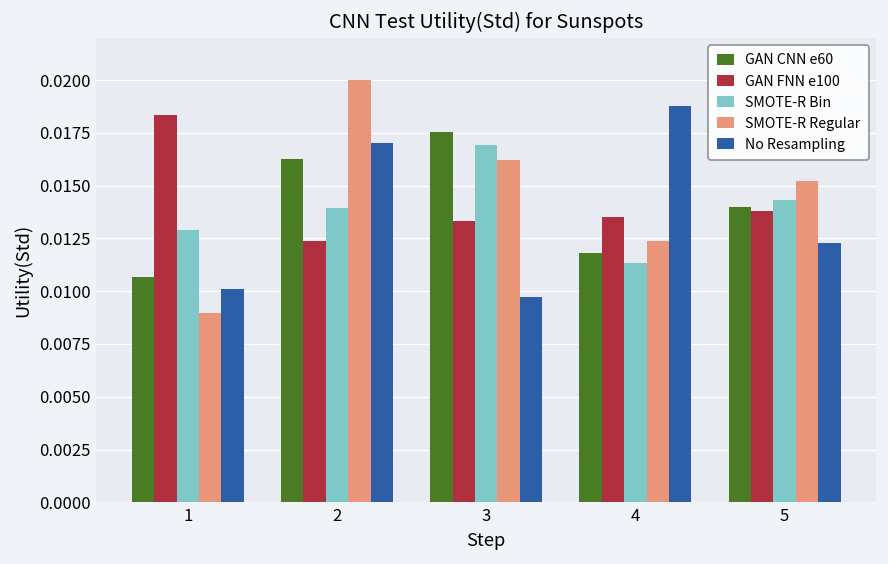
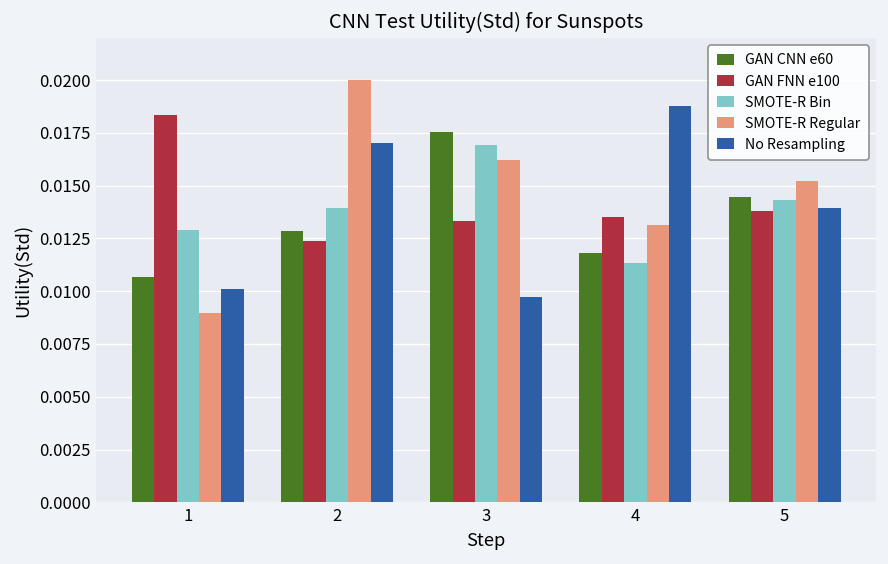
  {
    "GAN CNN e60": {
      "1": 0.0107,
-     "2": 0.0162,
+     "2": 0.0129,
      "3": 0.0175,
      "4": 0.0118,
-     "5": 0.0140
+     "5": 0.0145
    },
    "GAN FNN e100": {
      "1": 0.0184,
      "2": 0.0124,
      "3": 0.0133,
      "4": 0.0135,
      "5": 0.0138
    },
    "SMOTE-R Bin": {
      "1": 0.0129,
      "2": 0.0139,
      "3": 0.0169,
      "4": 0.0113,
      "5": 0.0143
    },
    "SMOTE-R Regular": {
      "1": 0.0090,
      "2": 0.0200,
      "3": 0.0162,
-     "4": 0.0124,
+     "4": 0.0131,
      "5": 0.0152
    },
    "No Resampling": {
      "1": 0.0101,
      "2": 0.0170,
      "3": 0.0097,
      "4": 0.0188,
-     "5": 0.0123
+     "5": 0.0140
    }
  }
